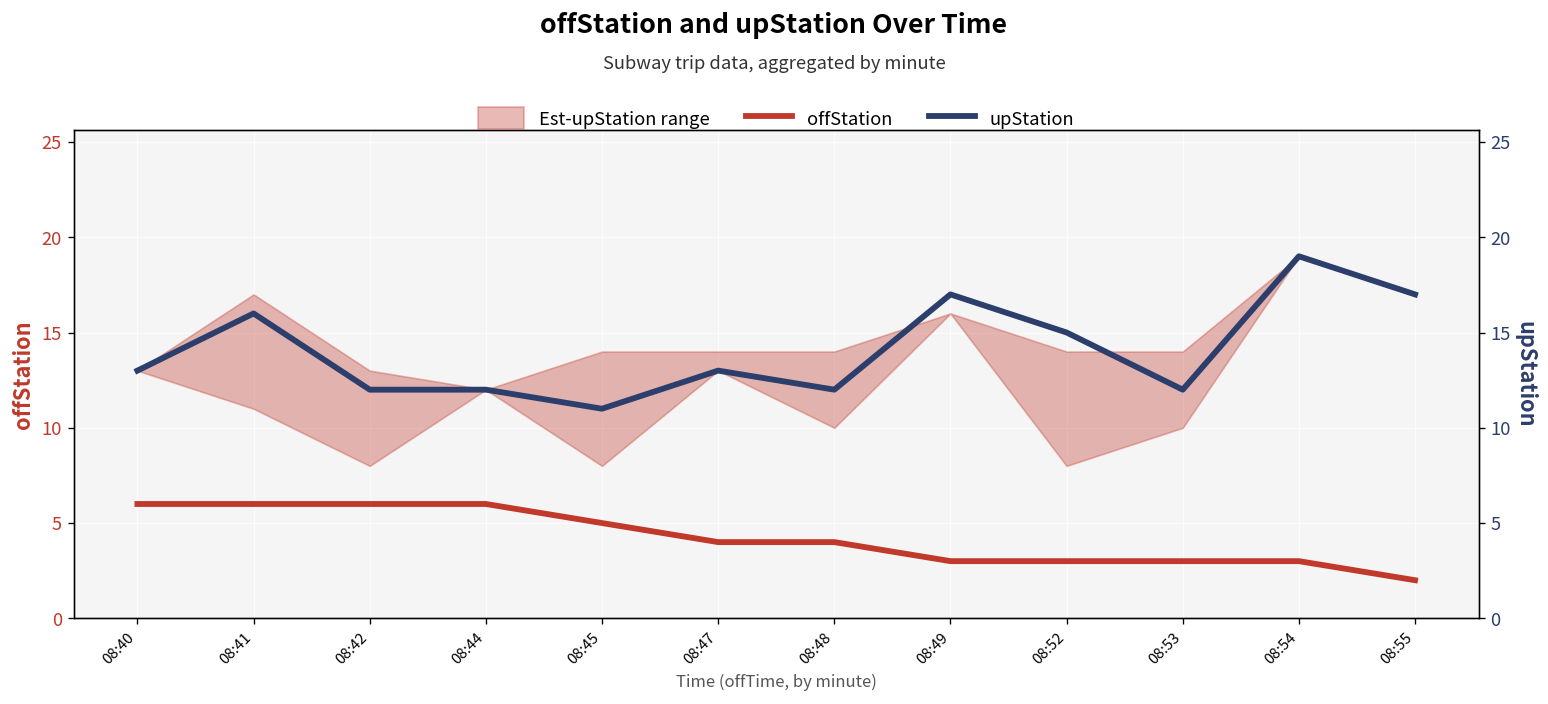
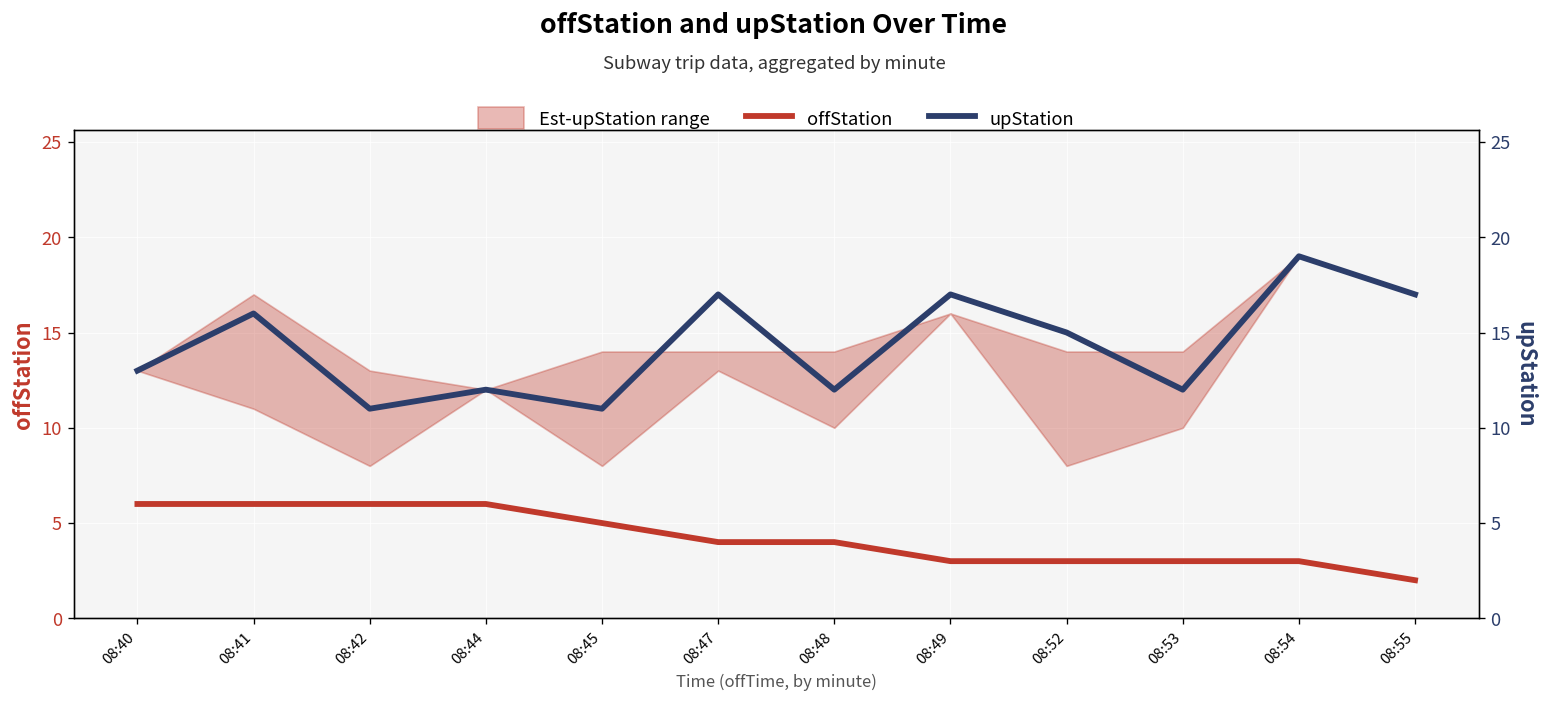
  {
    "upStation": {
      "08:41": 16,
-     "08:42": 12,
+     "08:42": 11,
      "08:45": 11,
-     "08:47": 13,
+     "08:47": 17,
      "08:48": 12,
      "08:49": 17,
      "08:52": 15,
      "08:53": 12
    }
  }
